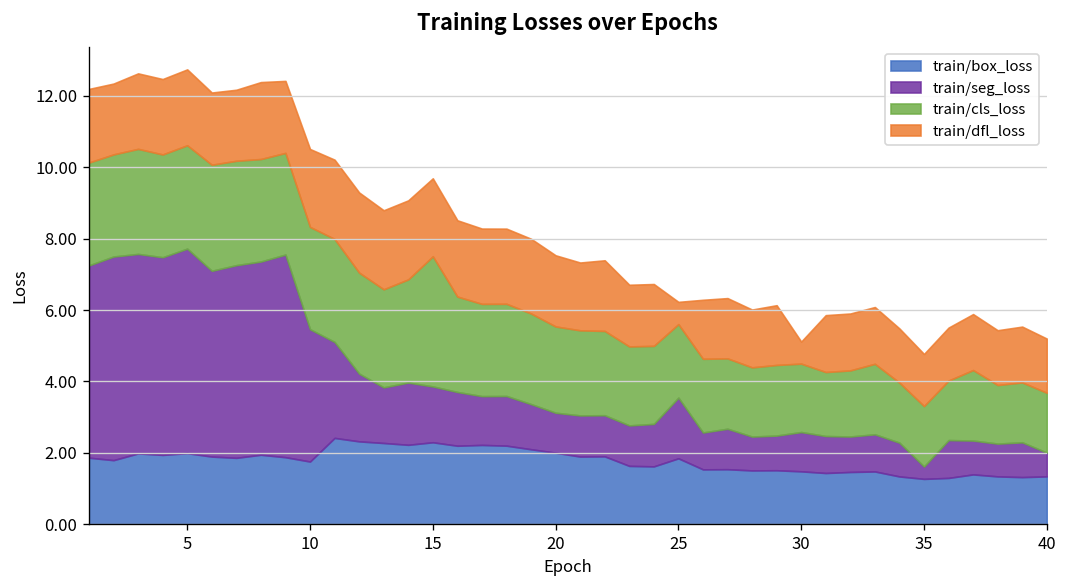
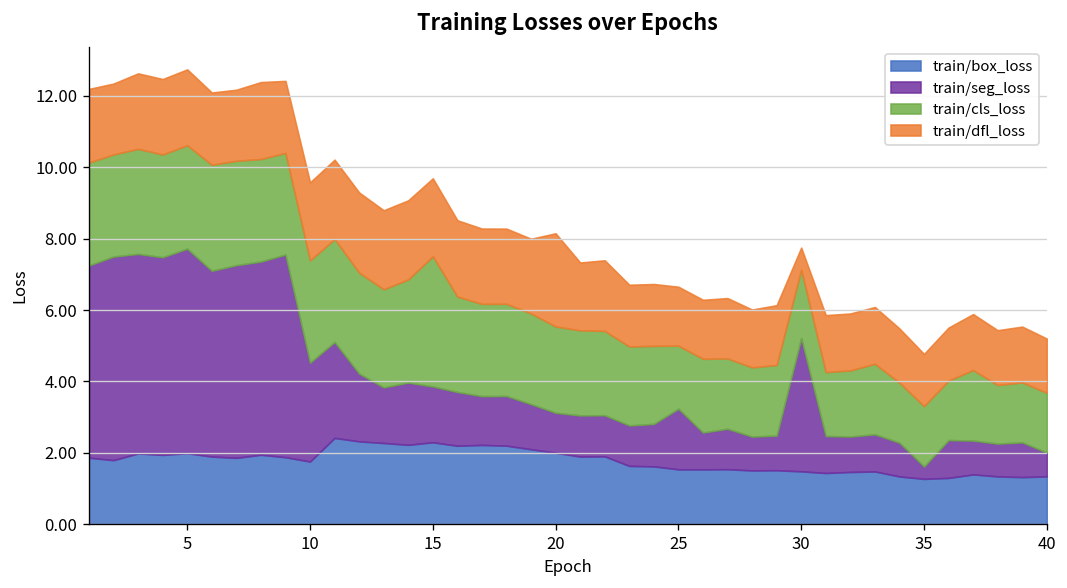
  {
    "train/box_loss": {
      "5": 2.0,
      "10": 1.8,
      "15": 2.3,
      "20": 2.0,
-     "25": 1.8,
+     "25": 1.5,
      "30": 1.5,
      "35": 1.3,
      "40": 1.3
    },
    "train/seg_loss": {
      "5": 5.7,
-     "10": 3.7,
+     "10": 2.8,
      "15": 1.6,
      "20": 1.1,
      "25": 1.7,
-     "30": 1.1,
+     "30": 3.7,
      "35": 0.3,
      "40": 0.7
    },
    "train/cls_loss": {
      "5": 2.9,
      "10": 2.9,
      "15": 3.6,
      "20": 2.4,
-     "25": 2.1,
+     "25": 1.8,
      "30": 1.9,
      "35": 1.7,
      "40": 1.7
    },
    "train/dfl_loss": {
      "5": 2.1,
      "10": 2.2,
      "15": 2.2,
-     "20": 2.0,
-     "25": 0.6,
+     "20": 2.6,
+     "25": 1.7,
      "30": 0.6,
      "35": 1.5,
      "40": 1.5
    }
  }
